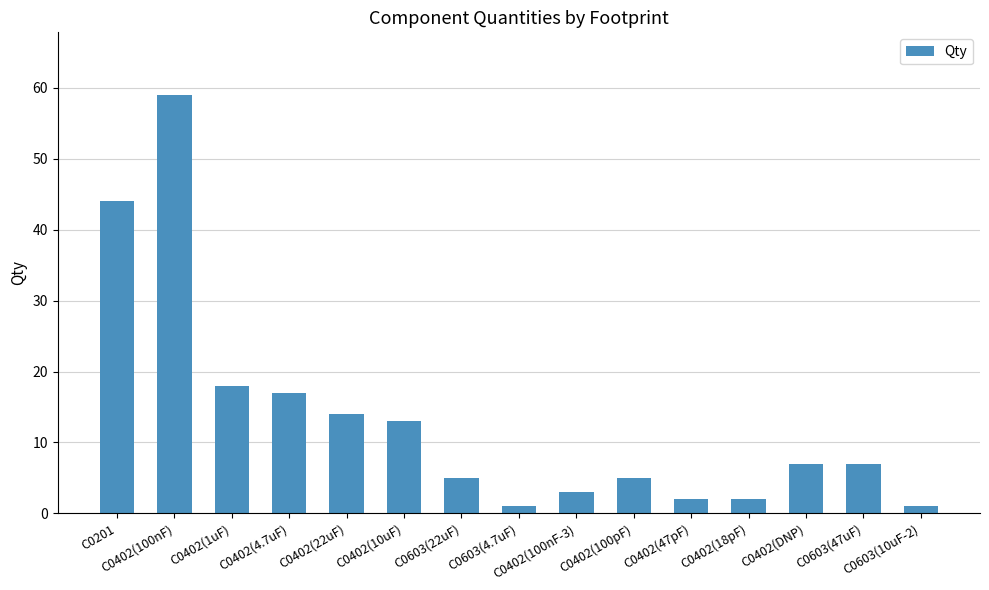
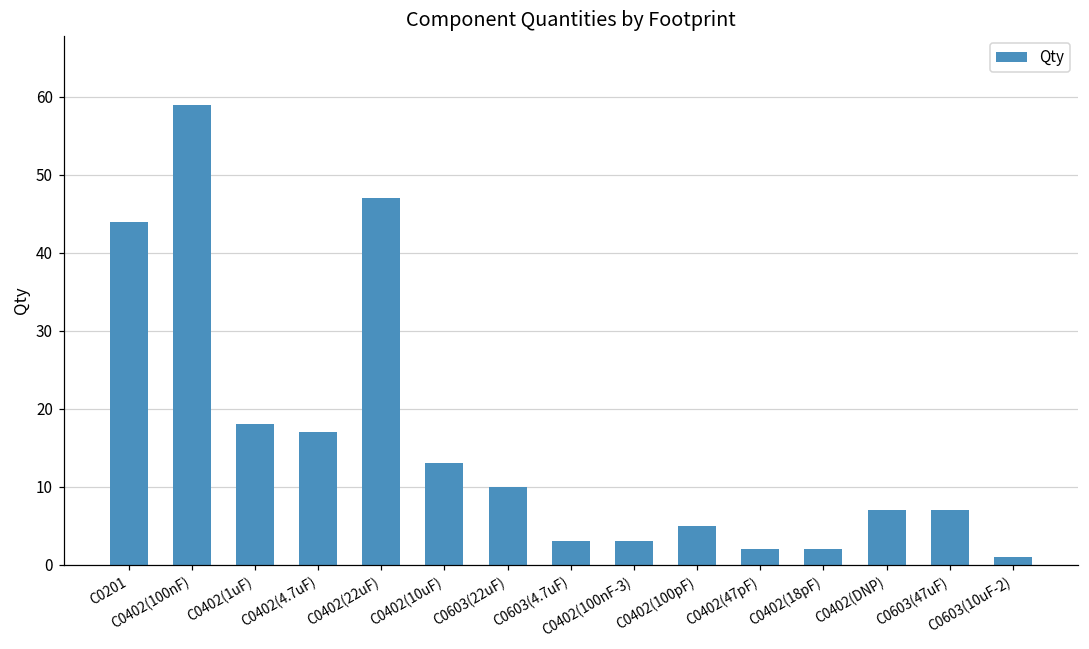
  {
    "C0201": 44,
    "C0402(100nF)": 59,
    "C0402(1uF)": 18,
    "C0402(4.7uF)": 17,
-   "C0402(22uF)": 14,
+   "C0402(22uF)": 47,
    "C0402(10uF)": 13,
-   "C0603(22uF)": 5,
-   "C0603(4.7uF)": 1,
+   "C0603(22uF)": 10,
+   "C0603(4.7uF)": 3,
    "C0402(100nF-3)": 3,
    "C0402(100pF)": 5,
    "C0402(47pF)": 2,
    "C0402(18pF)": 2,
    "C0402(DNP)": 7,
    "C0603(47uF)": 7,
    "C0603(10uF-2)": 1
  }
